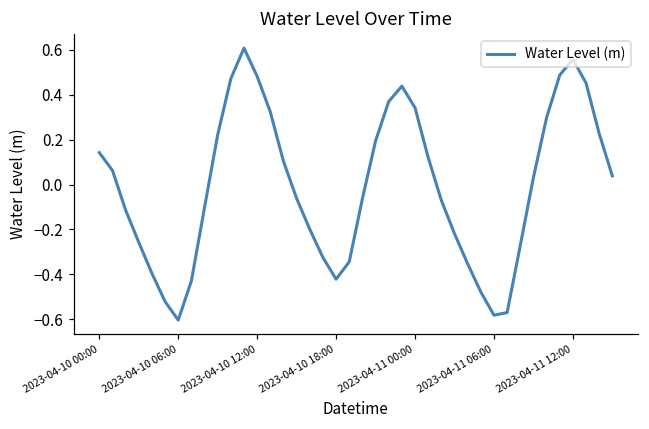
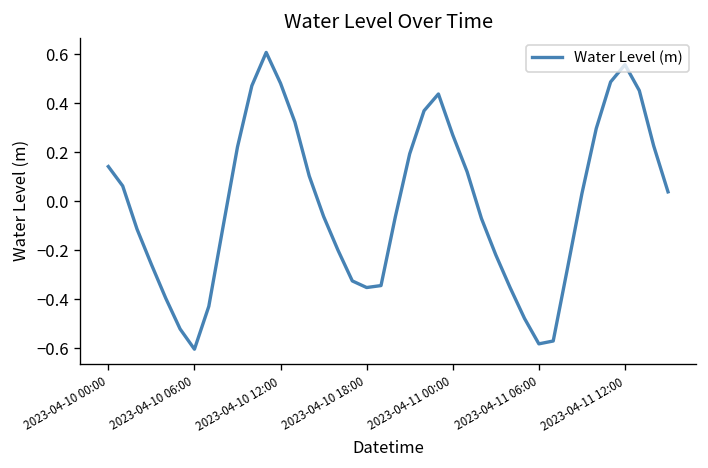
  {
    "2023-04-10 00:00": 0.14,
    "2023-04-10 06:00": -0.60,
    "2023-04-10 12:00": 0.48,
-   "2023-04-10 18:00": -0.42,
-   "2023-04-11 00:00": 0.34,
+   "2023-04-10 18:00": -0.35,
+   "2023-04-11 00:00": 0.27,
    "2023-04-11 06:00": -0.58
  }
